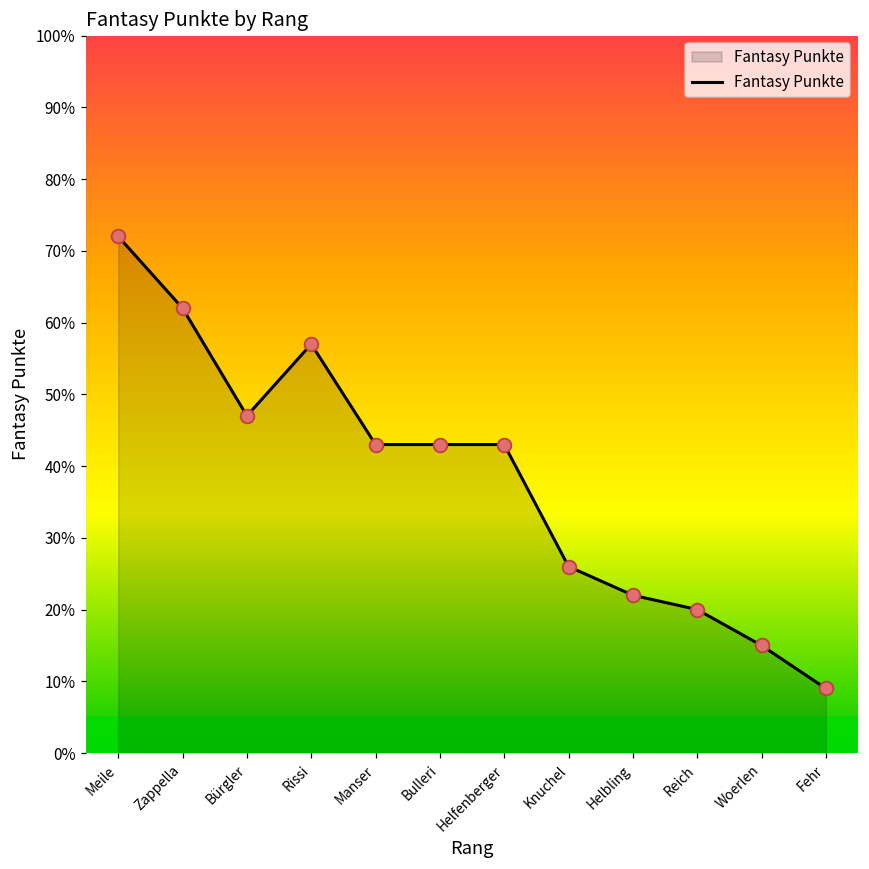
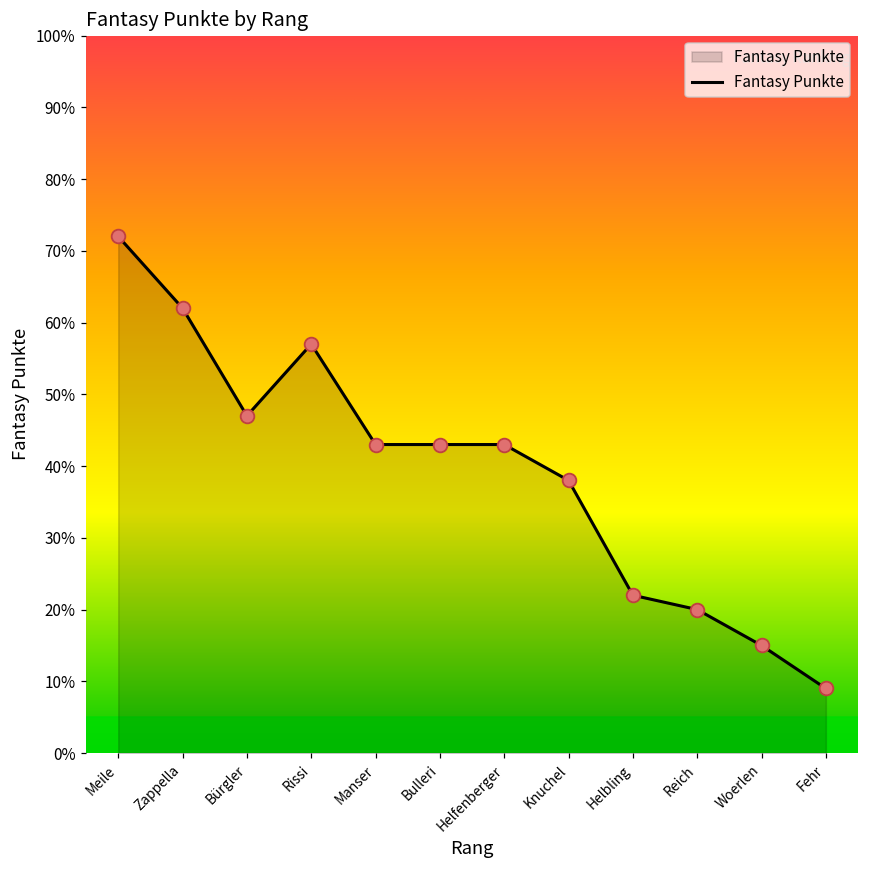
  {
    "Meile": "72%",
    "Zappella": "62%",
    "Bürgler": "47%",
    "Rissi": "57%",
    "Manser": "43%",
    "Bulleri": "43%",
    "Helfenberger": "43%",
-   "Knuchel": "26%",
+   "Knuchel": "38%",
    "Helbling": "22%",
    "Reich": "20%",
    "Woerlen": "15%",
    "Fehr": "9%"
  }
